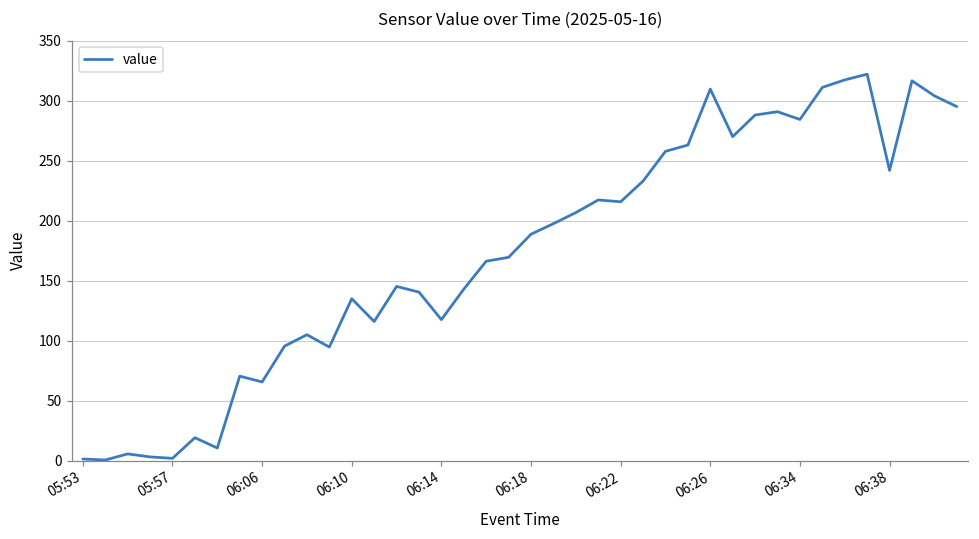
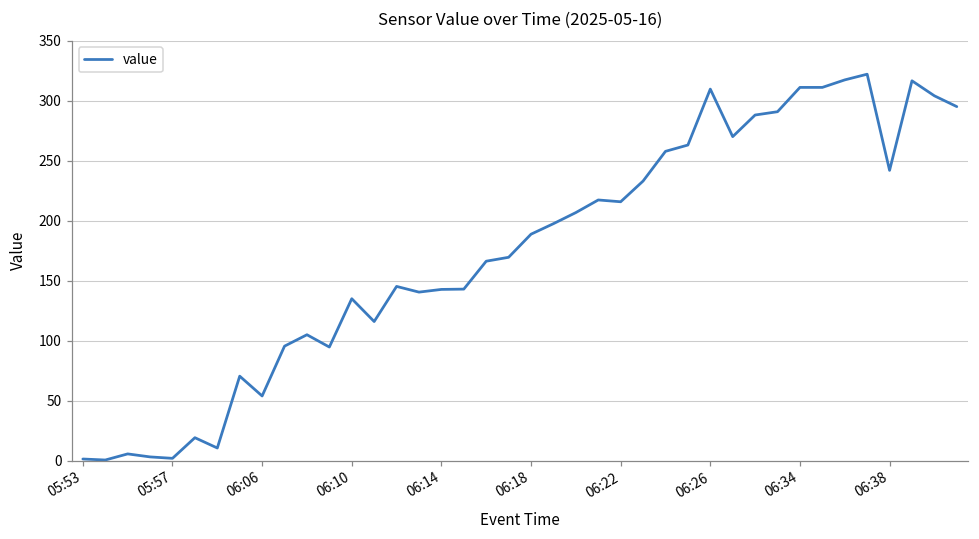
  {
    "05:53": 2,
    "05:57": 2,
-   "06:06": 66,
+   "06:06": 54,
    "06:10": 135,
-   "06:14": 118,
+   "06:14": 143,
    "06:18": 189,
    "06:22": 216,
    "06:26": 310,
-   "06:34": 284,
+   "06:34": 311,
    "06:38": 242
  }
